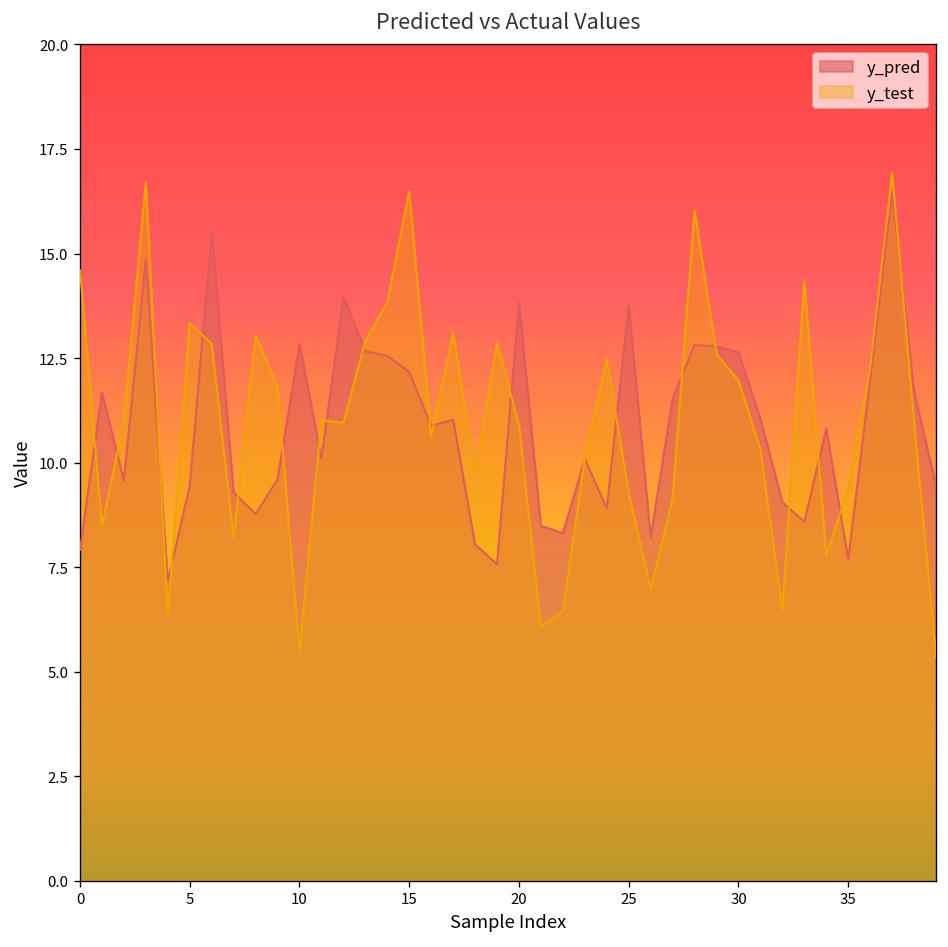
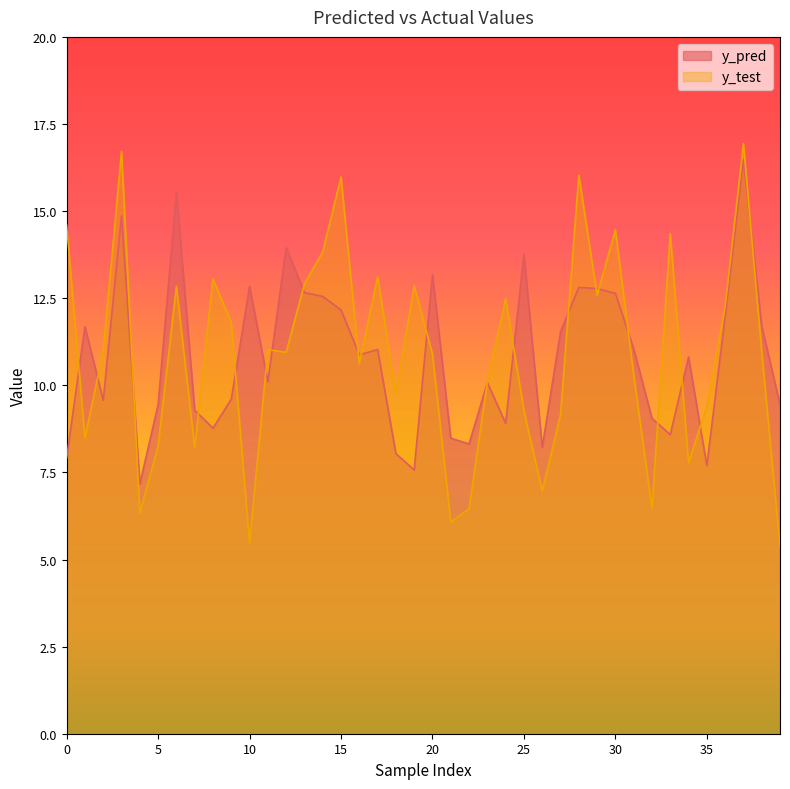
  {
    "y_pred": {
      "0": 7.9,
      "5": 9.4,
      "10": 12.8,
      "15": 12.2,
-     "20": 13.8,
+     "20": 13.2,
      "25": 13.8,
      "30": 12.6,
      "35": 7.7
    },
    "y_test": {
      "0": 14.6,
-     "5": 13.3,
+     "5": 8.3,
      "10": 5.5,
-     "15": 16.5,
+     "15": 16.0,
      "20": 10.9,
      "25": 9.3,
-     "30": 12.0,
+     "30": 14.5,
      "35": 9.4
    }
  }
